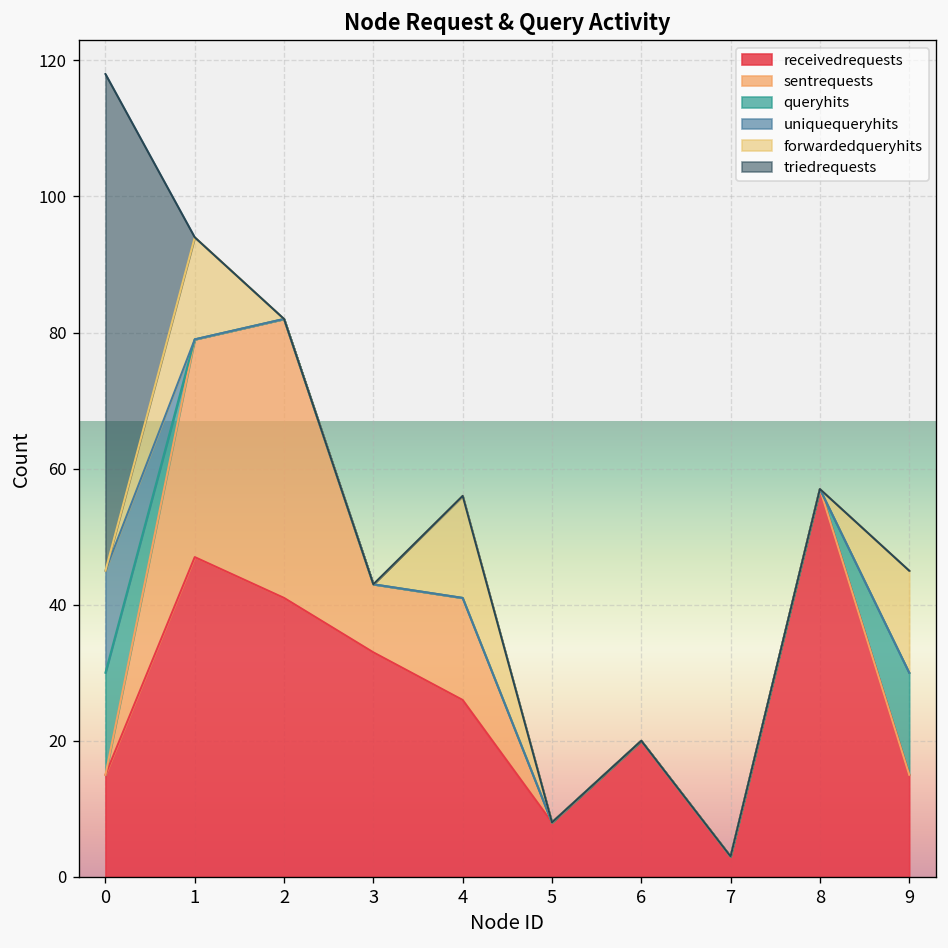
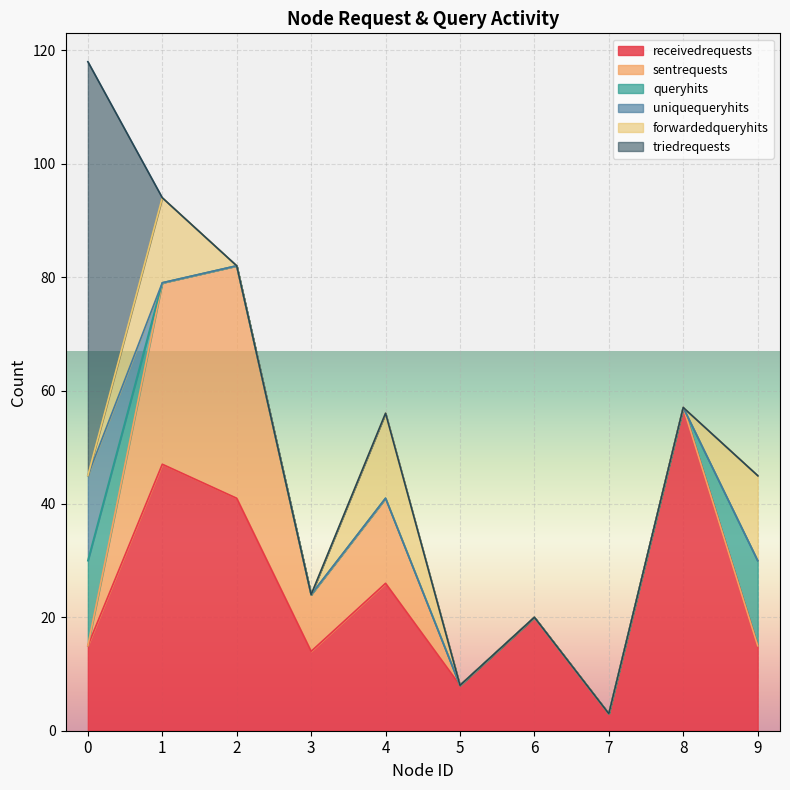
  {
    "receivedrequests": {
      "1": 47,
      "2": 41,
-     "3": 33,
+     "3": 14,
      "4": 26
    }
  }
